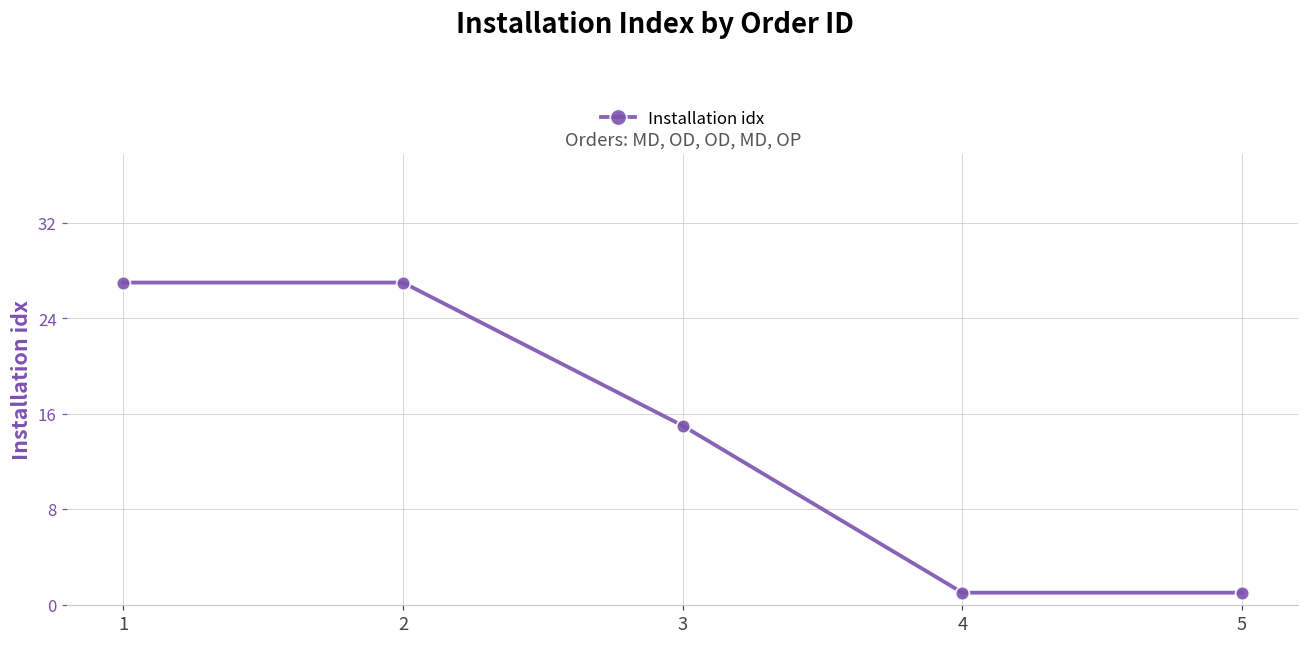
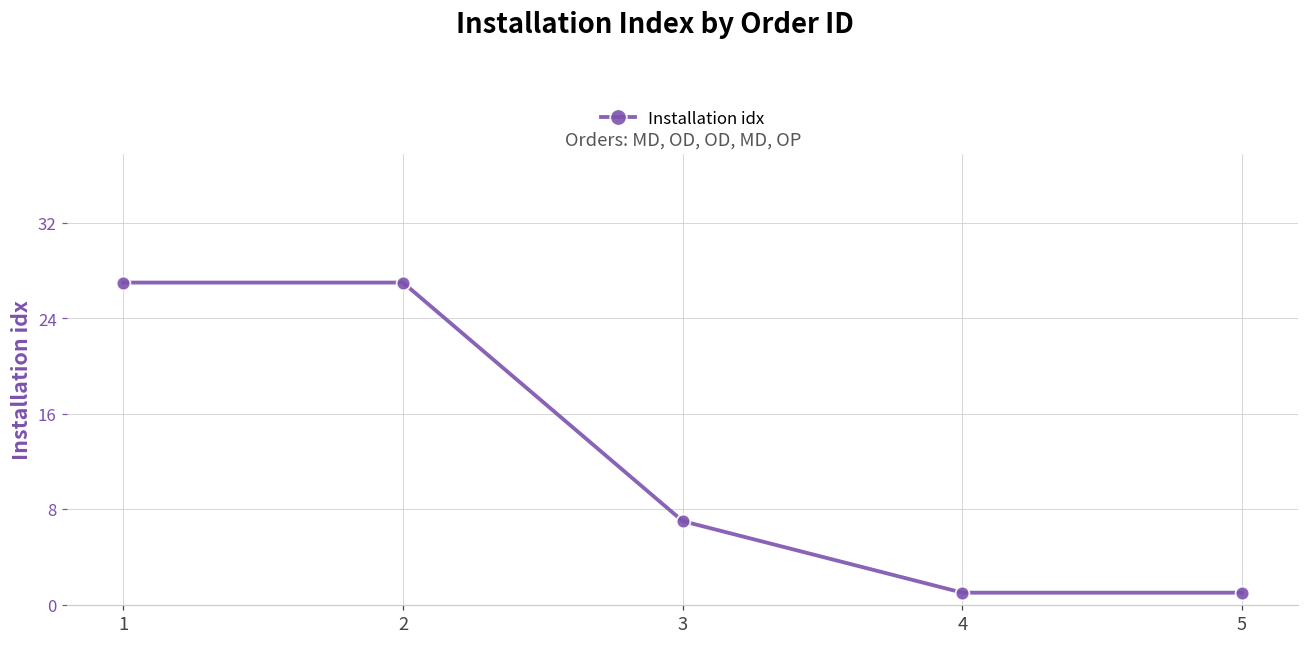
  {
    "1": 27,
    "2": 27,
-   "3": 15,
+   "3": 7,
    "4": 1,
    "5": 1
  }
